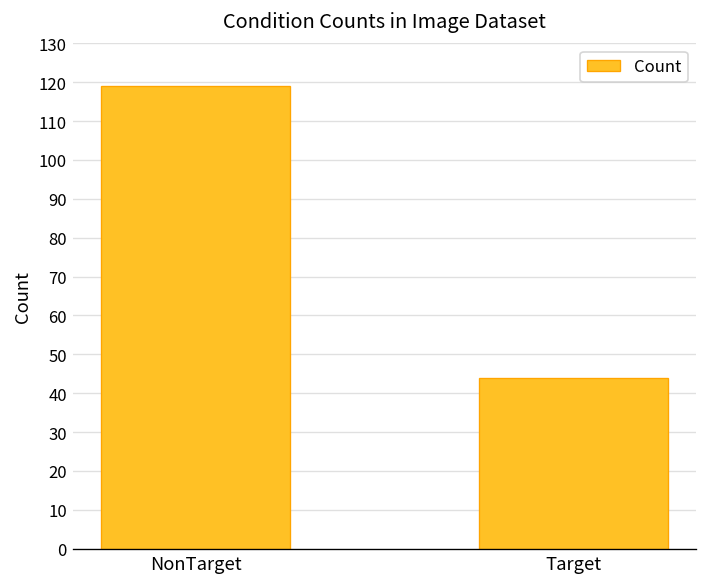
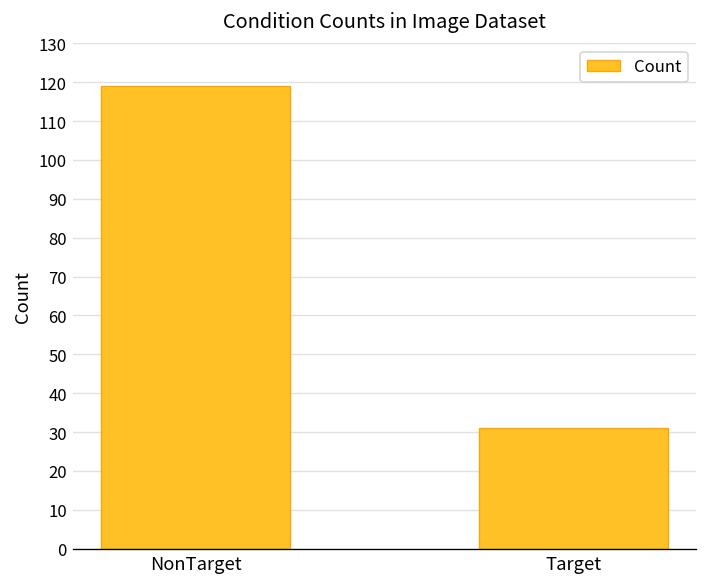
  {
    "NonTarget": 119,
-   "Target": 44
+   "Target": 31
  }
